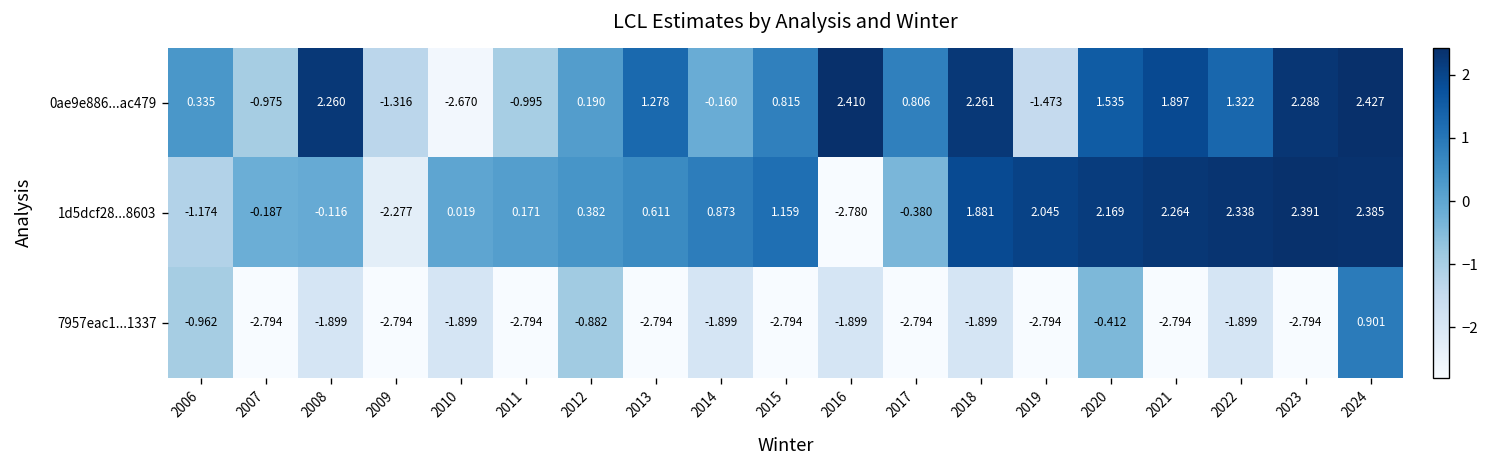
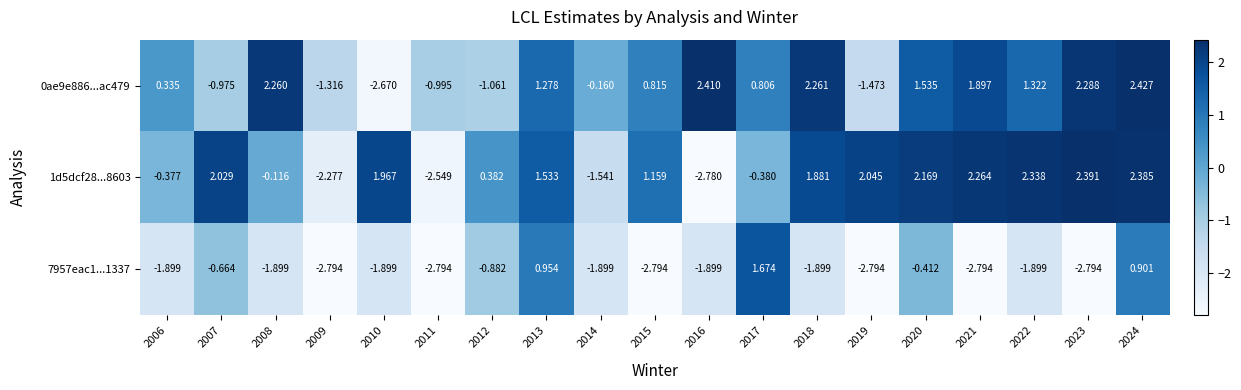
  {
    "0ae9e886...ac479": {
      "2006": 0.335,
      "2007": -0.975,
      "2008": 2.260,
      "2009": -1.316,
      "2010": -2.670,
      "2011": -0.995,
-     "2012": 0.190,
+     "2012": -1.061,
      "2013": 1.278,
      "2014": -0.160,
      "2015": 0.815,
      "2016": 2.410,
      "2017": 0.806,
      "2018": 2.261,
      "2019": -1.473,
      "2020": 1.535,
      "2021": 1.897,
      "2022": 1.322,
      "2023": 2.288,
      "2024": 2.427
    },
    "1d5dcf28...8603": {
-     "2006": -1.174,
-     "2007": -0.187,
+     "2006": -0.377,
+     "2007": 2.029,
      "2008": -0.116,
      "2009": -2.277,
-     "2010": 0.019,
-     "2011": 0.171,
+     "2010": 1.967,
+     "2011": -2.549,
      "2012": 0.382,
-     "2013": 0.611,
-     "2014": 0.873,
+     "2013": 1.533,
+     "2014": -1.541,
      "2015": 1.159,
      "2016": -2.780,
      "2017": -0.380,
      "2018": 1.881,
      "2019": 2.045,
      "2020": 2.169,
      "2021": 2.264,
      "2022": 2.338,
      "2023": 2.391,
      "2024": 2.385
    },
    "7957eac1...1337": {
-     "2006": -0.962,
-     "2007": -2.794,
+     "2006": -1.899,
+     "2007": -0.664,
      "2008": -1.899,
      "2009": -2.794,
      "2010": -1.899,
      "2011": -2.794,
      "2012": -0.882,
-     "2013": -2.794,
+     "2013": 0.954,
      "2014": -1.899,
      "2015": -2.794,
      "2016": -1.899,
-     "2017": -2.794,
+     "2017": 1.674,
      "2018": -1.899,
      "2019": -2.794,
      "2020": -0.412,
      "2021": -2.794,
      "2022": -1.899,
      "2023": -2.794,
      "2024": 0.901
    }
  }
